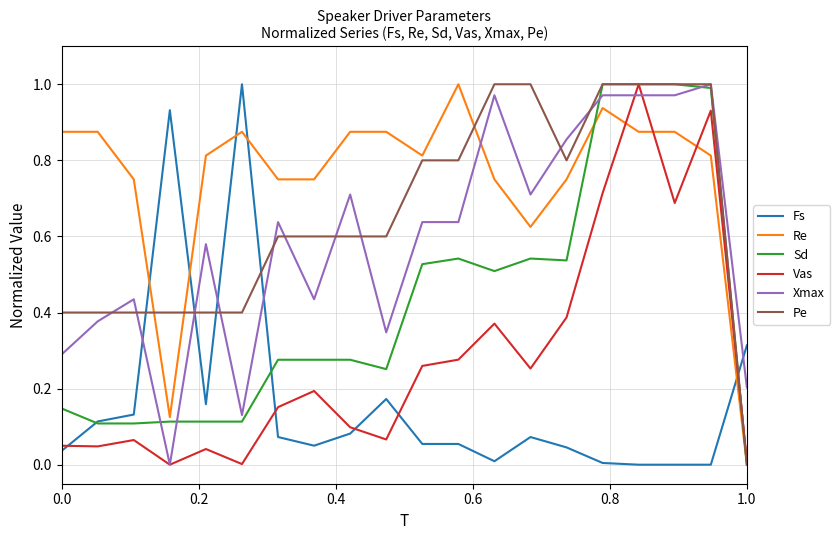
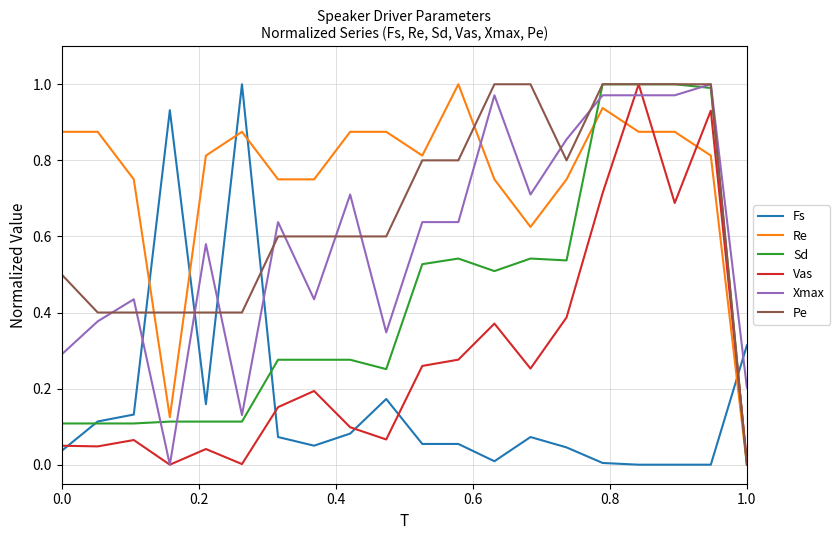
  {
    "Fs": {
      "0.0": 0.04,
      "1.0": 0.31
    },
    "Re": {
      "0.0": 0.88
    },
    "Sd": {
-     "0.0": 0.15
+     "0.0": 0.11
    },
    "Vas": {
      "0.0": 0.05,
      "1.0": 0.01
    },
    "Xmax": {
      "0.0": 0.29,
      "1.0": 0.20
    },
    "Pe": {
-     "0.0": 0.40
+     "0.0": 0.50
    }
  }
